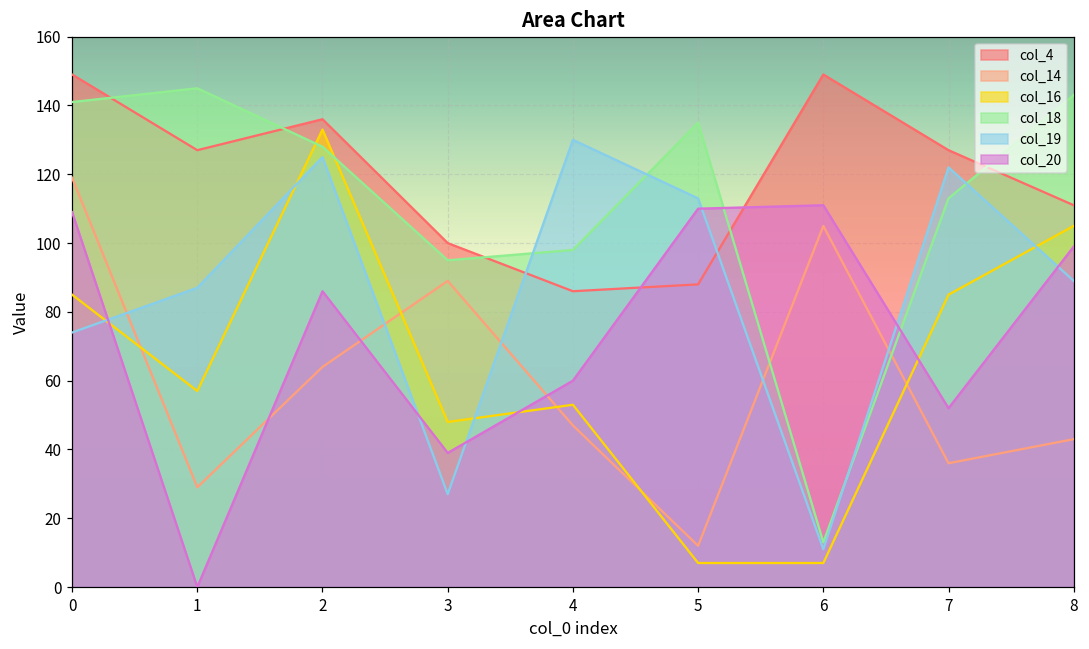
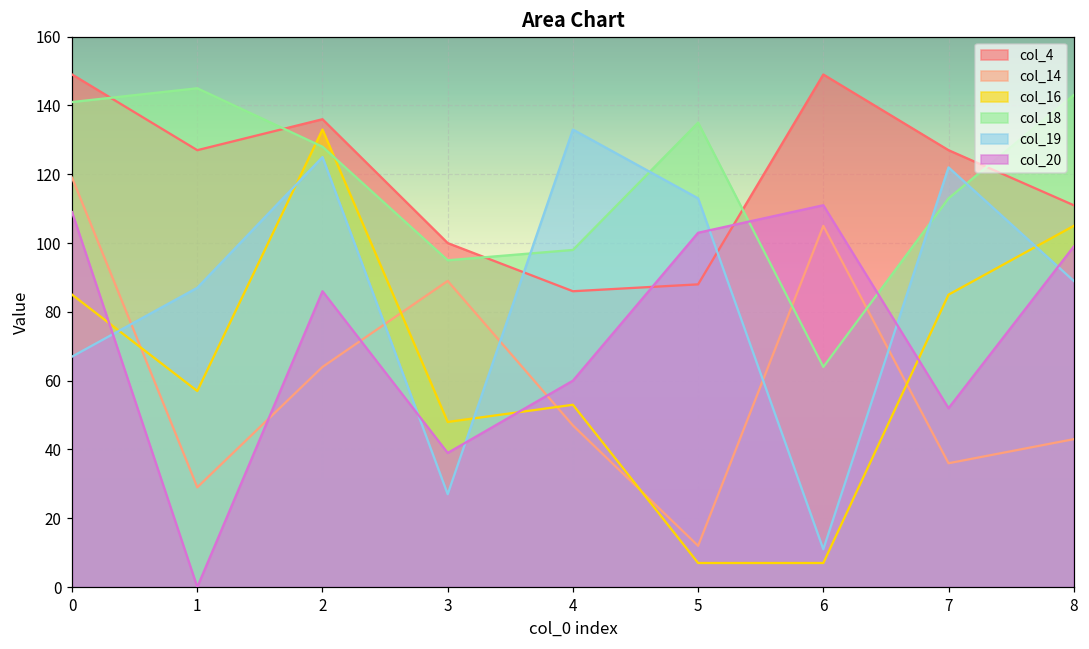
  {
    "col_16": {
      "0": 85,
      "1": 57,
      "2": 133,
      "3": 48,
      "4": 53,
      "5": 7,
      "6": 7,
      "7": 85,
      "8": 105
    },
    "col_18": {
      "0": 141,
      "1": 145,
      "2": 128,
      "3": 95,
      "4": 98,
      "5": 135,
-     "6": 13,
+     "6": 64,
      "7": 113,
      "8": 143
    },
    "col_19": {
-     "0": 74,
+     "0": 67,
      "1": 87,
      "2": 125,
      "3": 27,
-     "4": 130,
+     "4": 133,
      "5": 113,
      "6": 11,
      "7": 122,
      "8": 89
    },
    "col_20": {
      "0": 109,
      "1": 0,
      "2": 86,
      "3": 39,
      "4": 60,
-     "5": 110,
+     "5": 103,
      "6": 111,
      "7": 52,
      "8": 99
    }
  }
